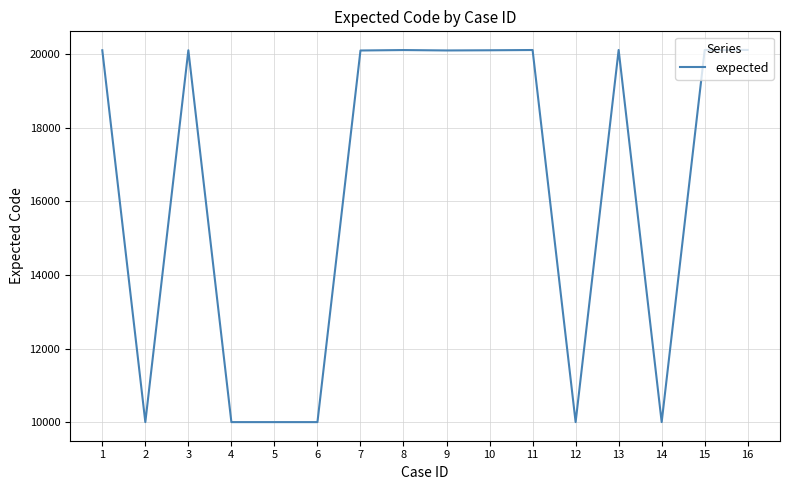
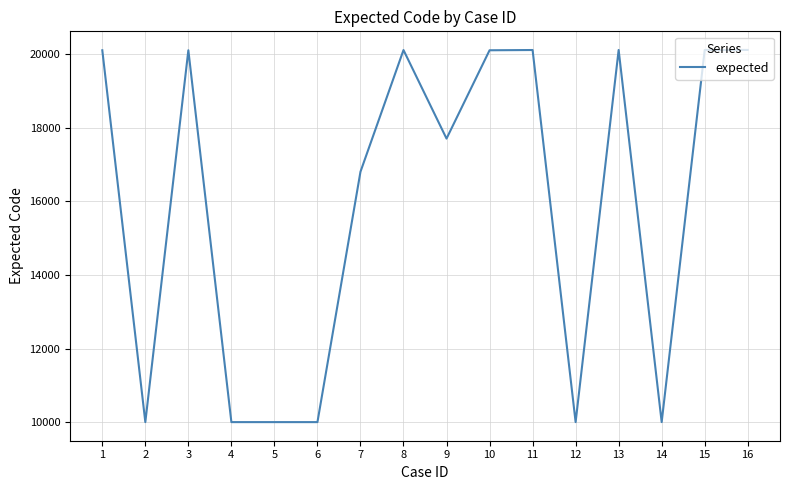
  {
    "1": 20100,
    "2": 10000,
    "3": 20100,
    "4": 10000,
    "5": 10000,
    "6": 10000,
-   "7": 20100,
+   "7": 16800,
    "8": 20100,
-   "9": 20100,
+   "9": 17700,
    "10": 20100,
    "11": 20100,
    "12": 10000,
    "13": 20100,
    "14": 10000
  }
